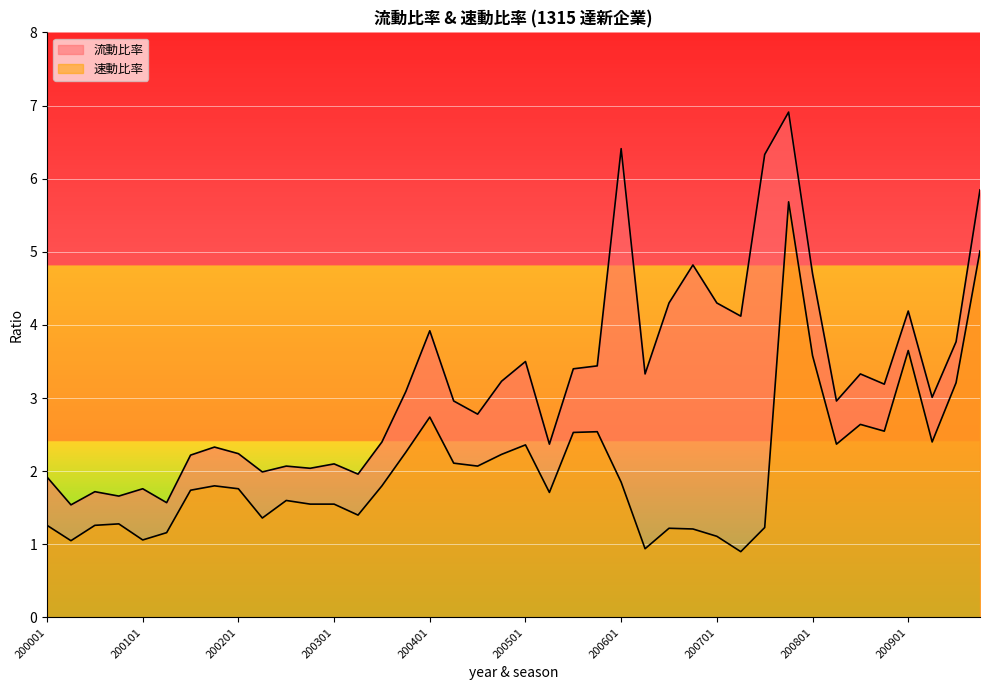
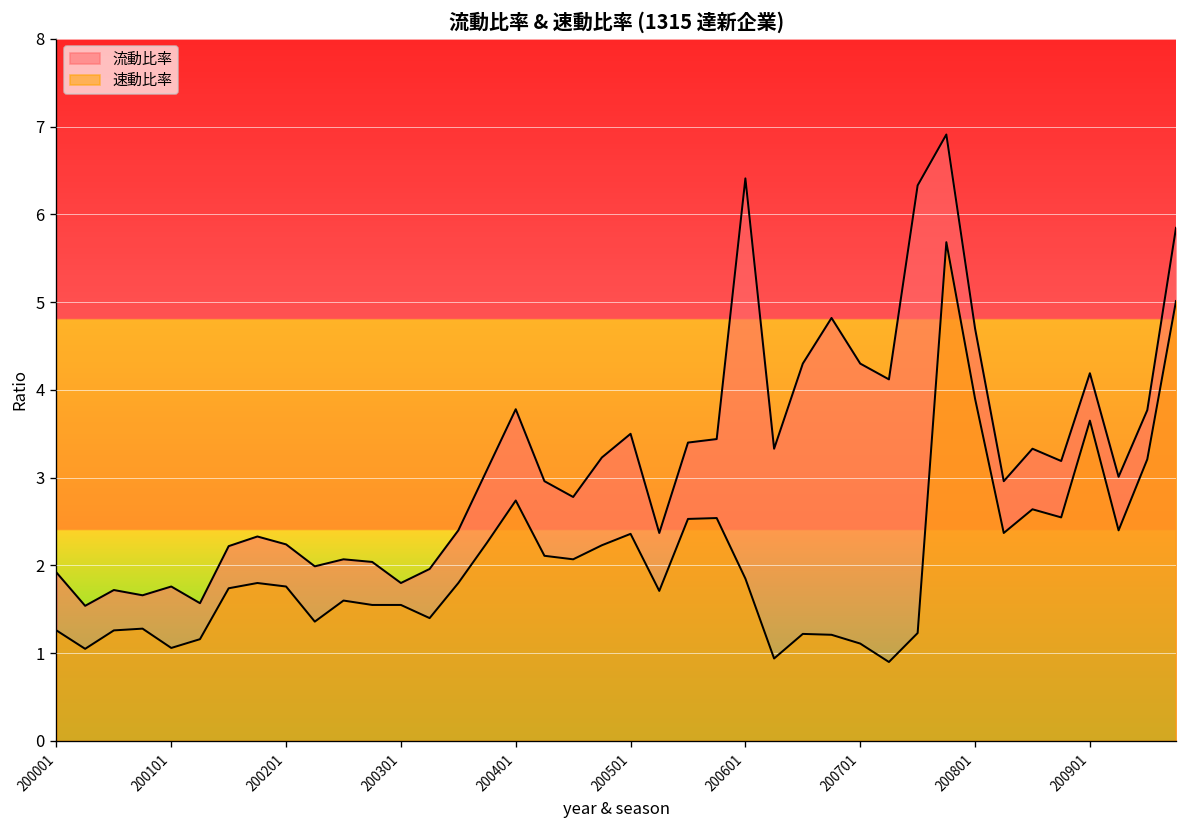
  {
    "流動比率": {
      "200001": 1.9,
      "200101": 1.8,
      "200201": 2.2,
-     "200301": 2.1,
-     "200401": 3.9,
+     "200301": 1.8,
+     "200401": 3.8,
      "200501": 3.5,
      "200601": 6.4,
      "200701": 4.3,
      "200801": 4.7,
      "200901": 4.2
    },
    "速動比率": {
      "200001": 1.3,
      "200101": 1.1,
      "200201": 1.8,
      "200301": 1.6,
      "200401": 2.7,
      "200501": 2.4,
      "200601": 1.9,
      "200701": 1.1,
-     "200801": 3.6,
+     "200801": 3.9,
      "200901": 3.7
    }
  }
